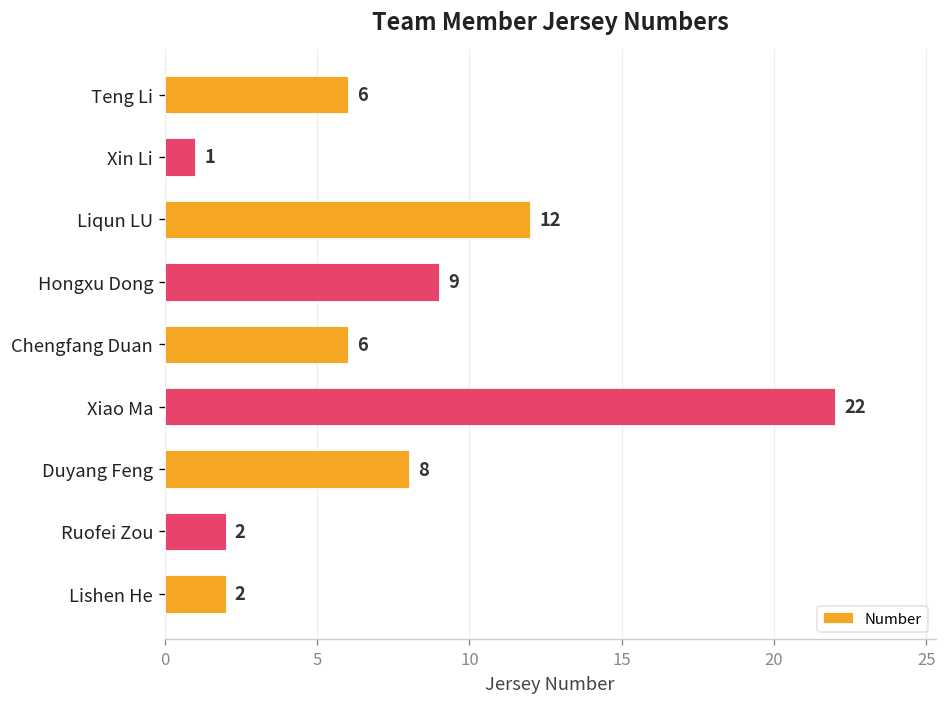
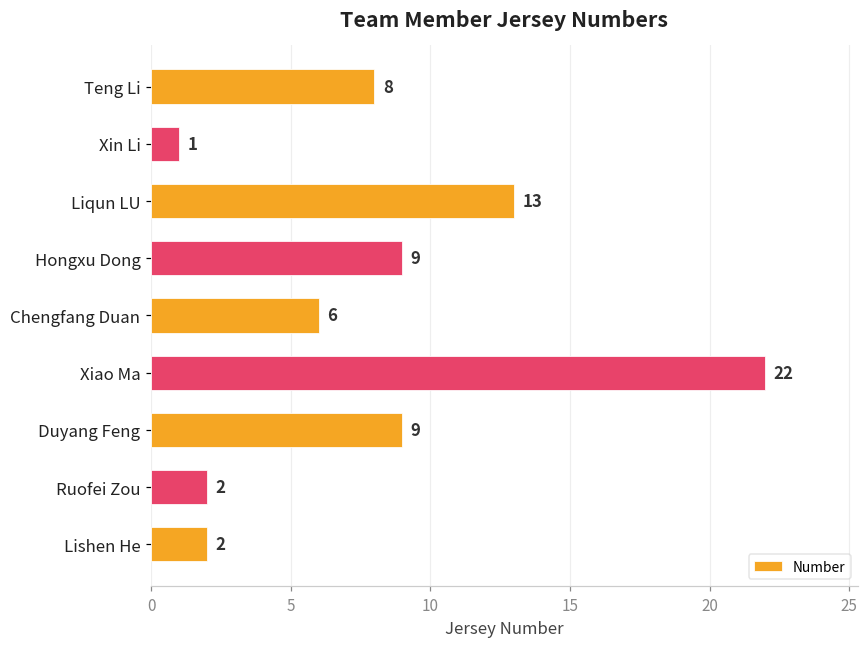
  {
-   "Teng Li": 6,
+   "Teng Li": 8,
    "Xin Li": 1,
-   "Liqun LU": 12,
+   "Liqun LU": 13,
    "Hongxu Dong": 9,
    "Chengfang Duan": 6,
    "Xiao Ma": 22,
-   "Duyang Feng": 8,
+   "Duyang Feng": 9,
    "Ruofei Zou": 2,
    "Lishen He": 2
  }
